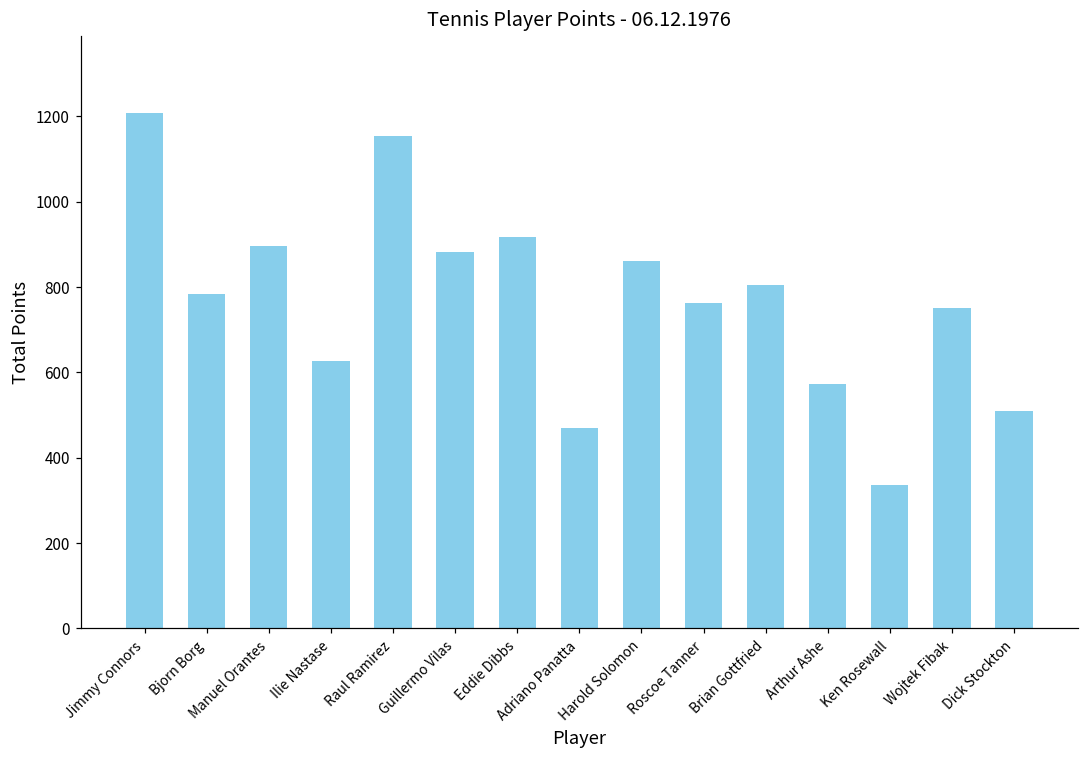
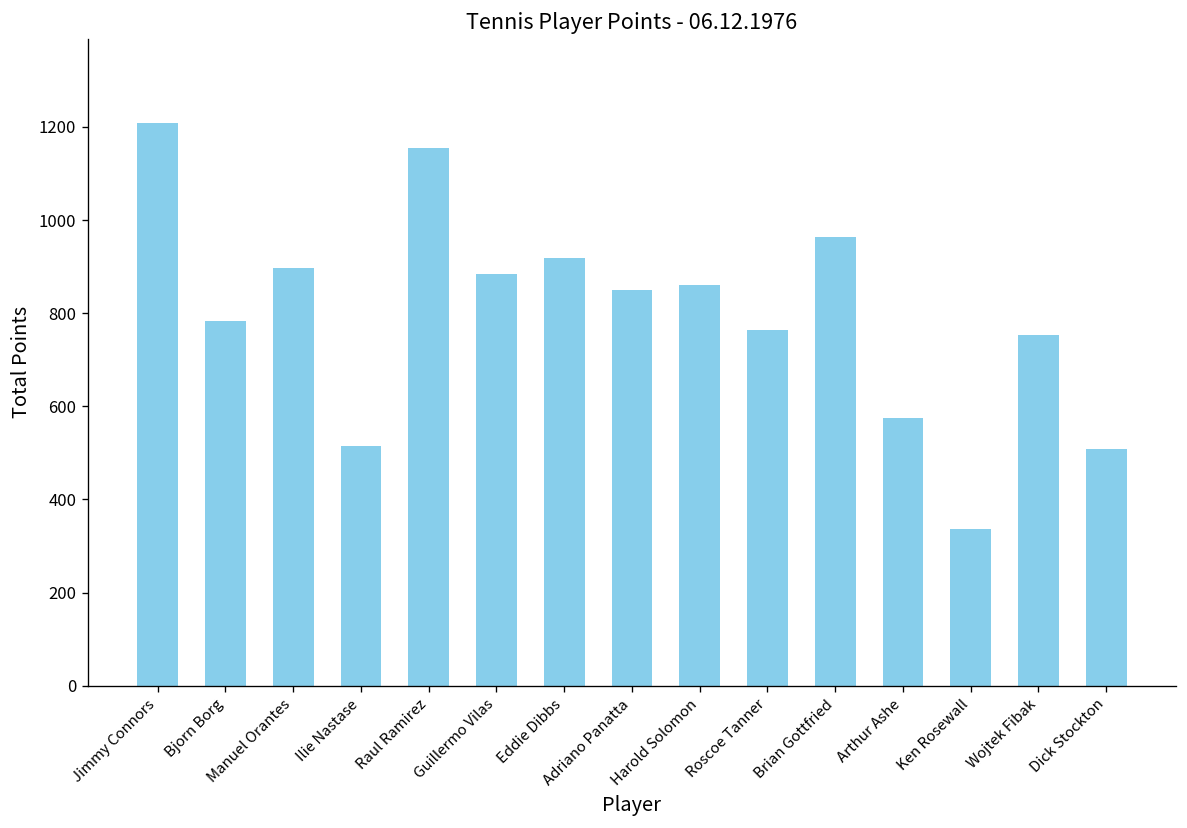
  {
    "Jimmy Connors": 1210,
    "Bjorn Borg": 780,
    "Manuel Orantes": 900,
-   "Ilie Nastase": 630,
+   "Ilie Nastase": 520,
    "Raul Ramirez": 1150,
    "Guillermo Vilas": 880,
    "Eddie Dibbs": 920,
-   "Adriano Panatta": 470,
+   "Adriano Panatta": 850,
    "Harold Solomon": 860,
    "Roscoe Tanner": 760,
-   "Brian Gottfried": 800,
+   "Brian Gottfried": 960,
    "Arthur Ashe": 570,
    "Ken Rosewall": 340,
    "Wojtek Fibak": 750,
    "Dick Stockton": 510
  }
